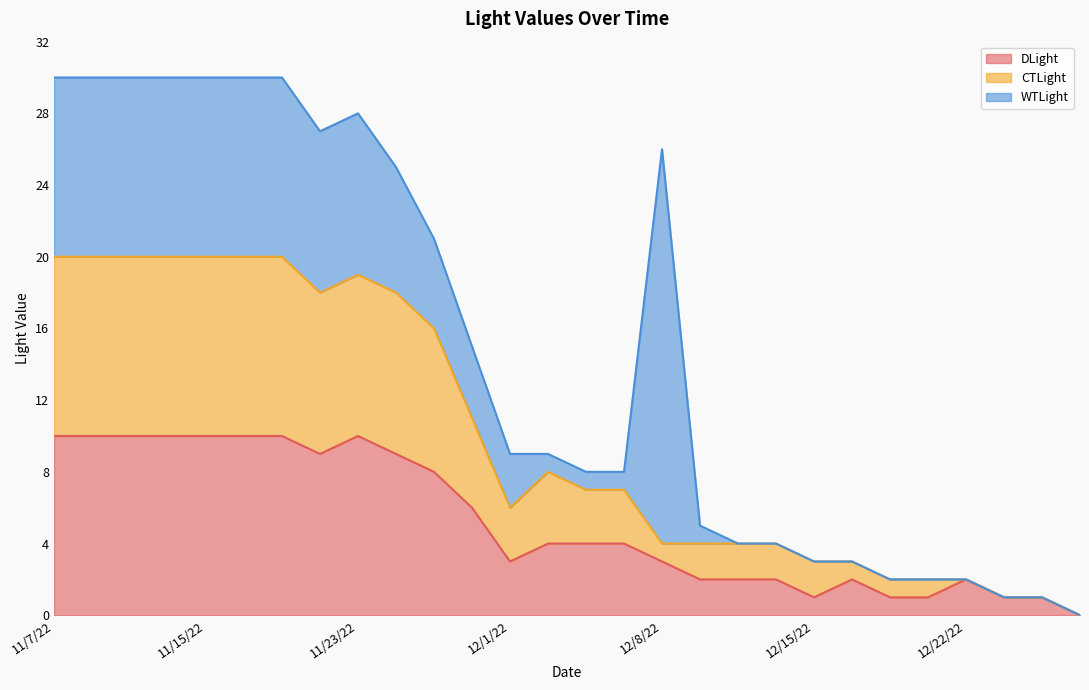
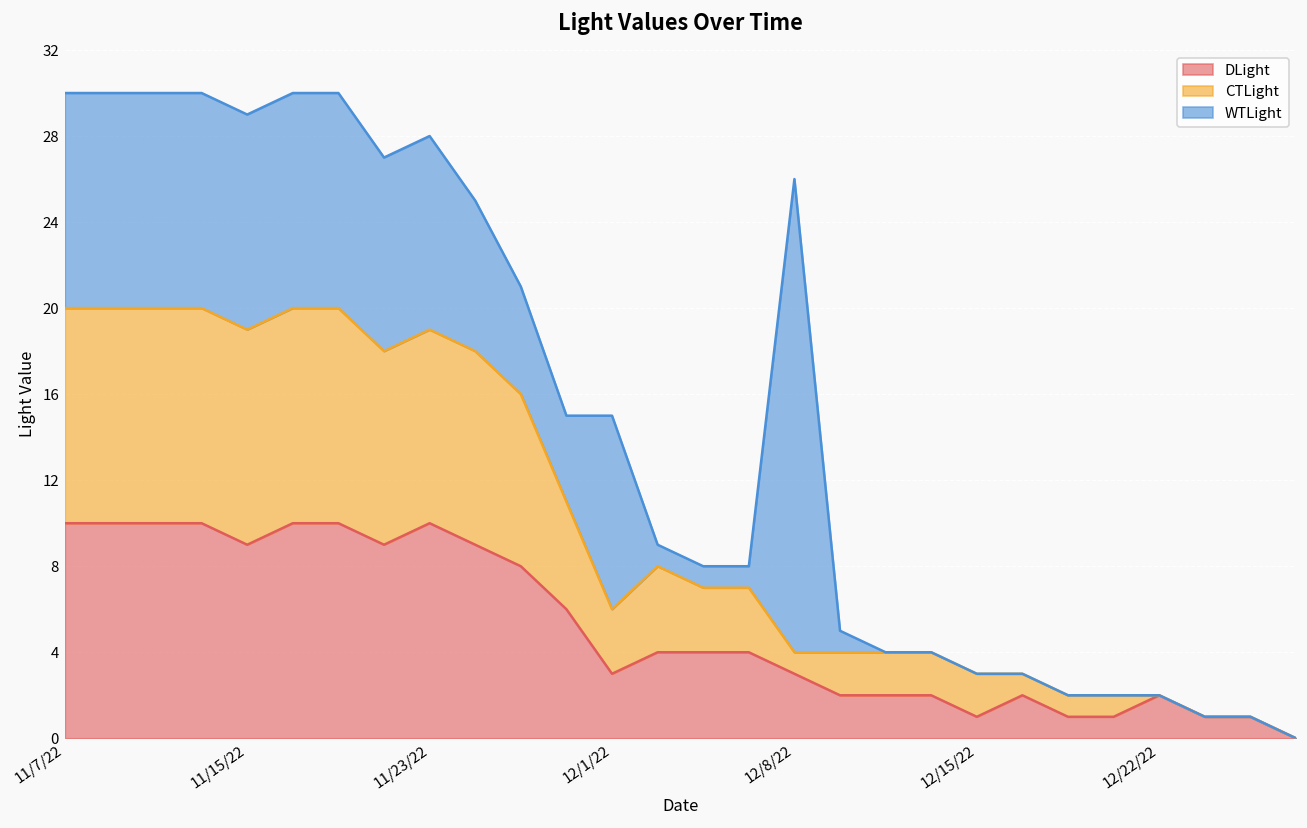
  {
    "DLight": {
      "11/7/22": 10,
-     "11/15/22": 10,
+     "11/15/22": 9,
      "11/23/22": 10,
      "12/1/22": 3,
      "12/8/22": 3,
      "12/15/22": 1
    },
    "CTLight": {
      "11/7/22": 10,
      "11/15/22": 10,
      "11/23/22": 9,
      "12/1/22": 3,
      "12/8/22": 1
    },
    "WTLight": {
      "11/7/22": 10,
      "11/15/22": 10,
      "11/23/22": 9,
-     "12/1/22": 3,
+     "12/1/22": 9,
      "12/8/22": 22
    }
  }
